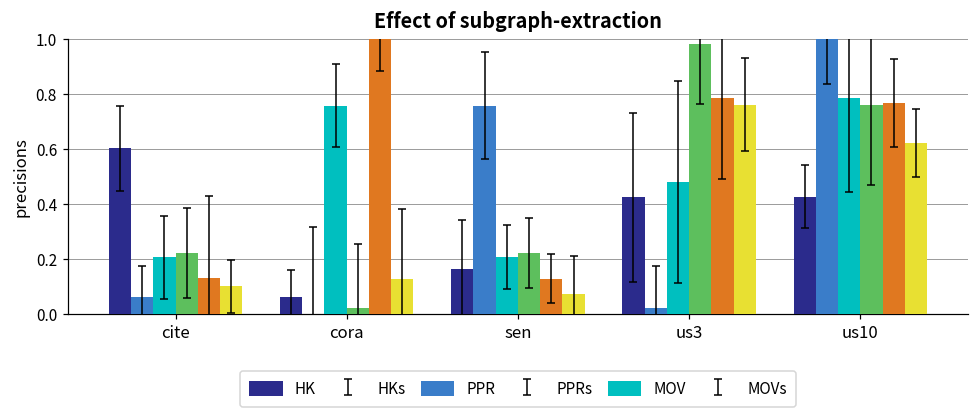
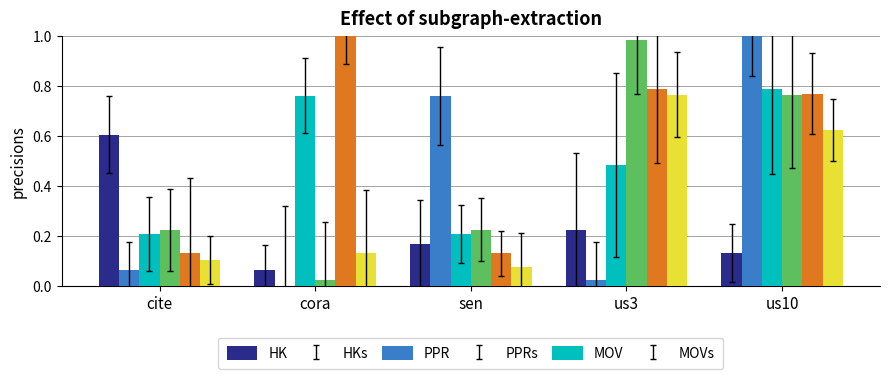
  {
    "HK": {
      "cite": 0.60,
      "cora": 0.06,
      "sen": 0.17,
-     "us3": 0.42,
-     "us10": 0.43
+     "us3": 0.22,
+     "us10": 0.13
    }
  }
